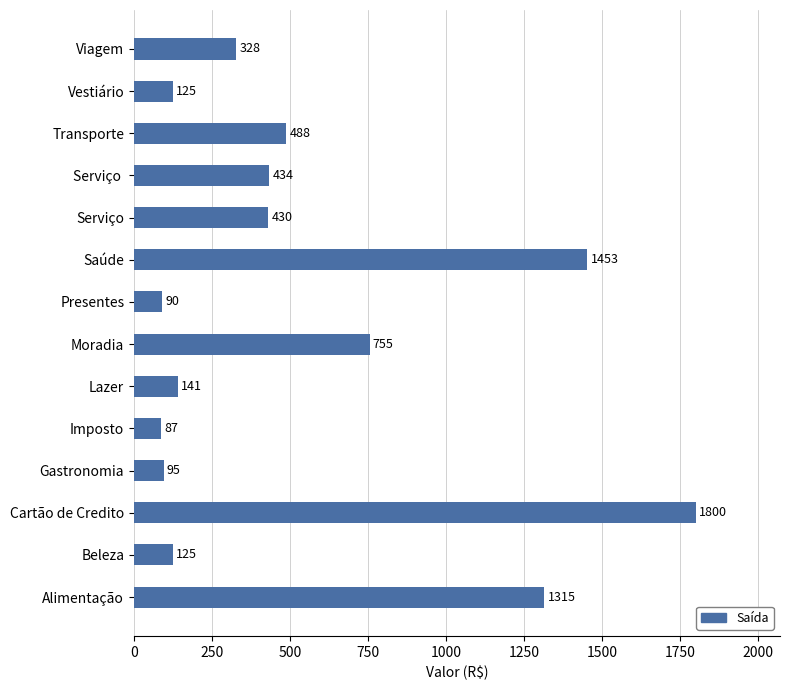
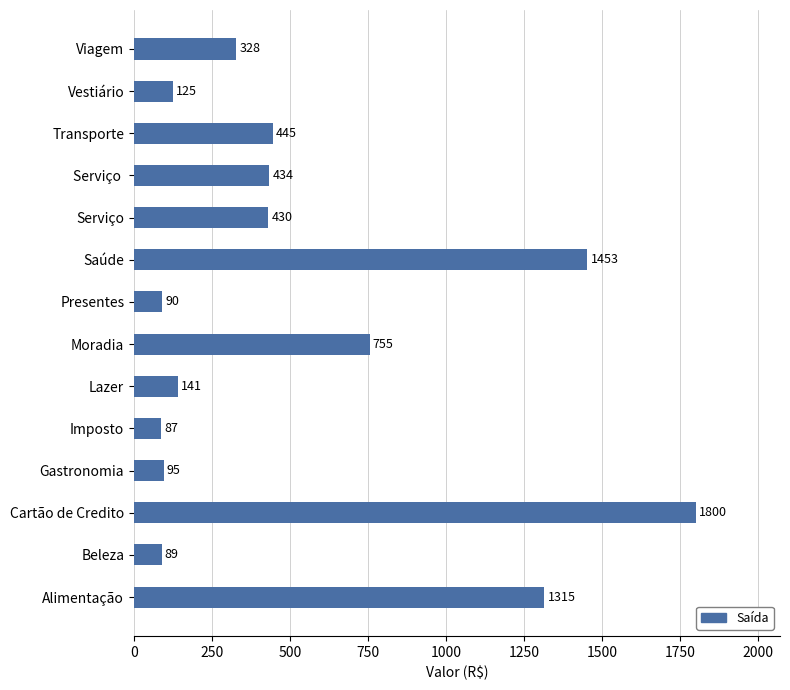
  {
    "Viagem": 328,
    "Vestiário": 125,
-   "Transporte": 488,
+   "Transporte": 445,
    "Saúde": 1453,
    "Presentes": 90,
    "Moradia": 755,
    "Lazer": 141,
    "Imposto": 87,
    "Gastronomia": 95,
    "Cartão de Credito": 1800,
-   "Beleza": 125,
+   "Beleza": 89,
    "Alimentação": 1315
  }
